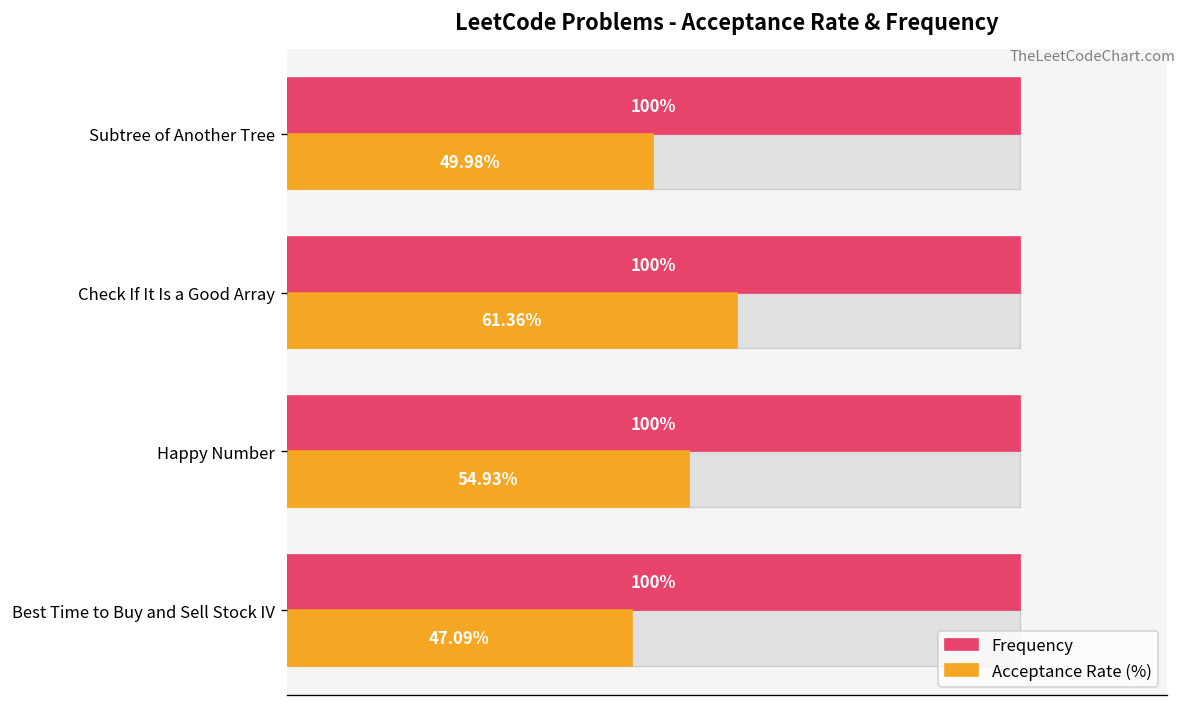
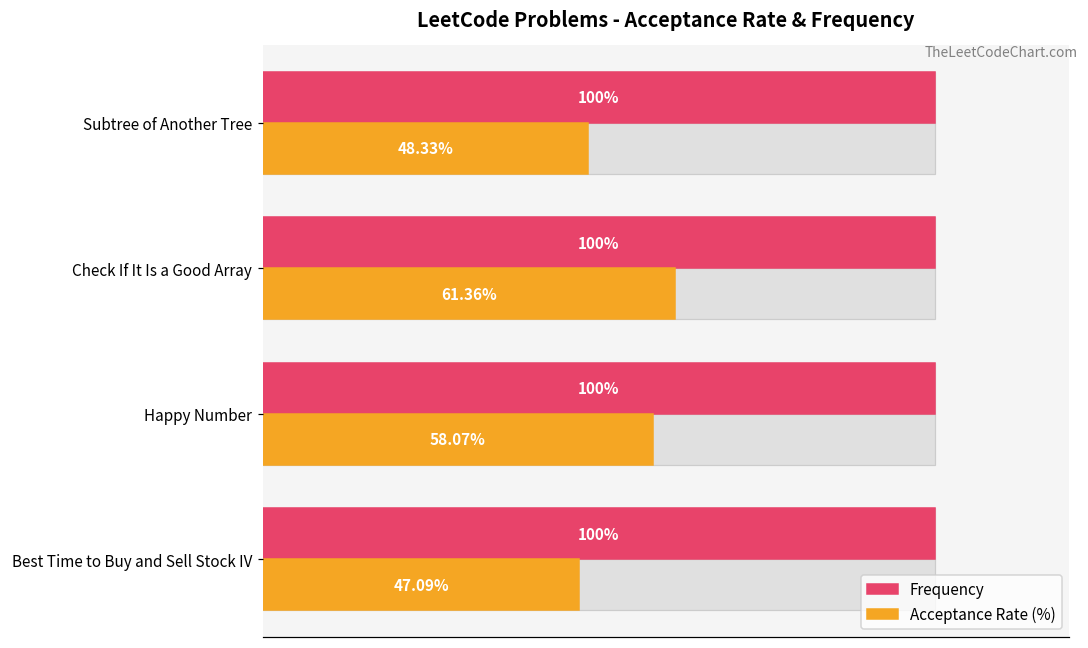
  {
    "Frequency": {
      "Subtree of Another Tree": "100%",
      "Check If It Is a Good Array": "100%",
      "Happy Number": "100%",
      "Best Time to Buy and Sell Stock IV": "100%"
    },
    "Acceptance Rate (%)": {
-     "Subtree of Another Tree": "49.98%",
-     "Happy Number": "54.93%"
+     "Subtree of Another Tree": "48.33%",
+     "Happy Number": "58.07%"
    }
  }
